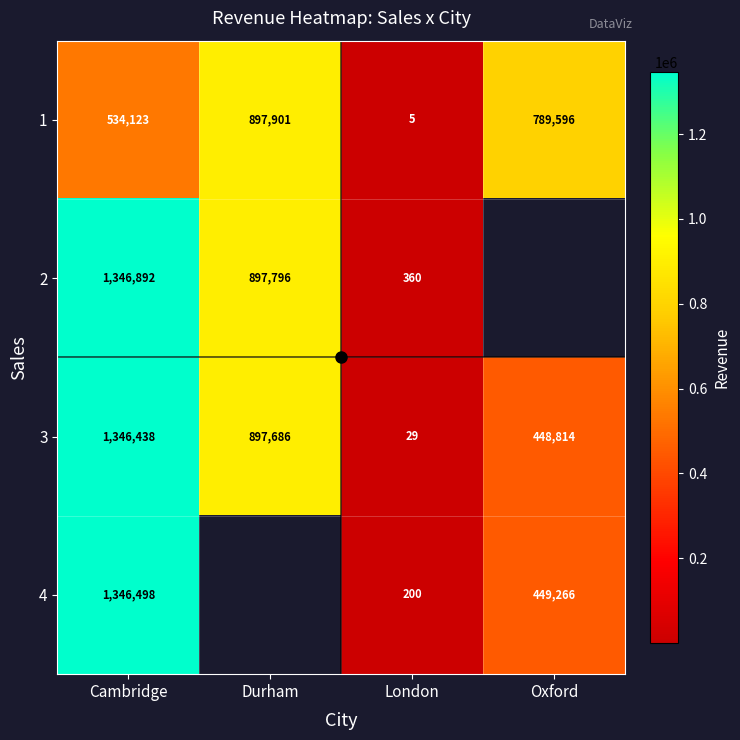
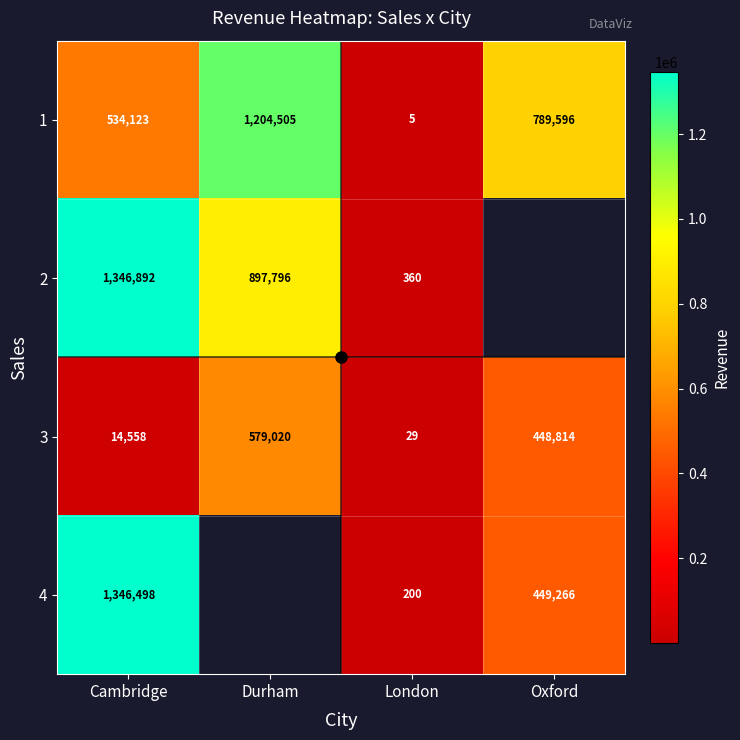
  {
    "1": {
      "Cambridge": "534,123",
-     "Durham": "897,901",
+     "Durham": "1,204,505",
      "London": "5",
      "Oxford": "789,596"
    },
    "2": {
      "Cambridge": "1,346,892",
      "Durham": "897,796",
      "London": "360"
    },
    "3": {
-     "Cambridge": "1,346,438",
-     "Durham": "897,686",
+     "Cambridge": "14,558",
+     "Durham": "579,020",
      "London": "29",
      "Oxford": "448,814"
    },
    "4": {
      "Cambridge": "1,346,498",
      "London": "200",
      "Oxford": "449,266"
    }
  }
